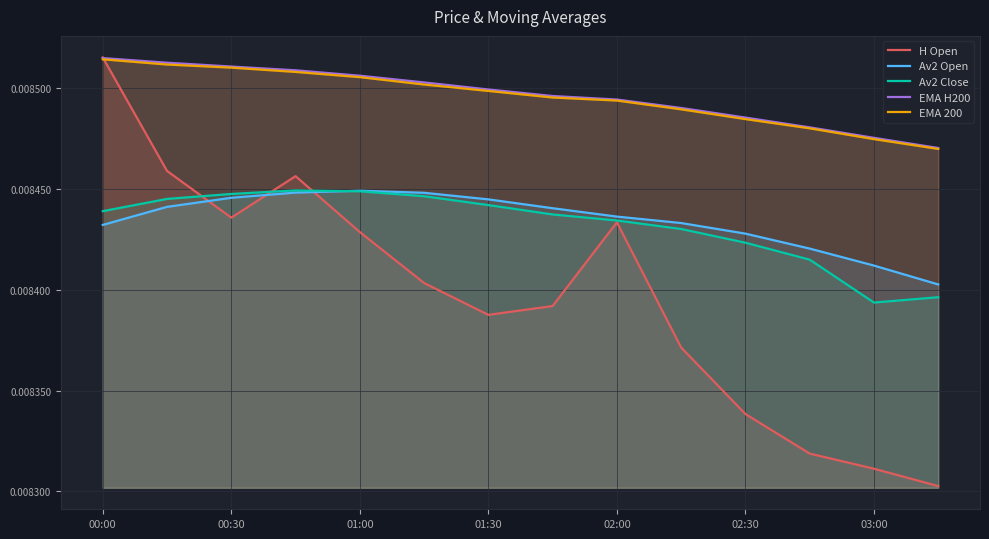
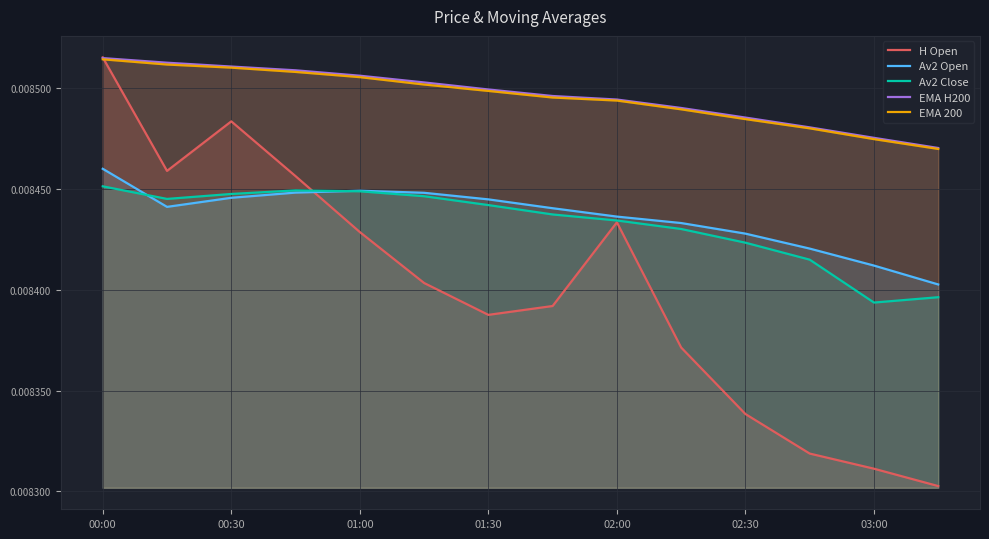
  {
    "H Open": {
-     "00:30": 0.008436,
+     "00:30": 0.008484,
      "01:00": 0.008429,
      "01:30": 0.008388,
      "02:30": 0.008338,
      "03:00": 0.008311
    },
    "Av2 Open": {
-     "00:00": 0.008432,
+     "00:00": 0.008460,
      "00:30": 0.008446,
      "01:30": 0.008445,
      "02:00": 0.008436,
      "02:30": 0.008428,
      "03:00": 0.008412
    },
    "Av2 Close": {
-     "00:00": 0.008439,
+     "00:00": 0.008451,
      "00:30": 0.008448,
      "01:30": 0.008442,
      "02:30": 0.008423,
      "03:00": 0.008394
    }
  }
